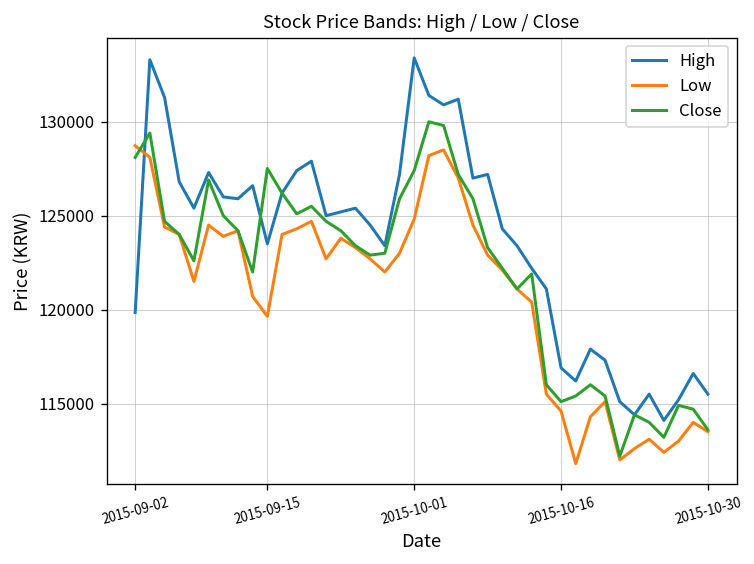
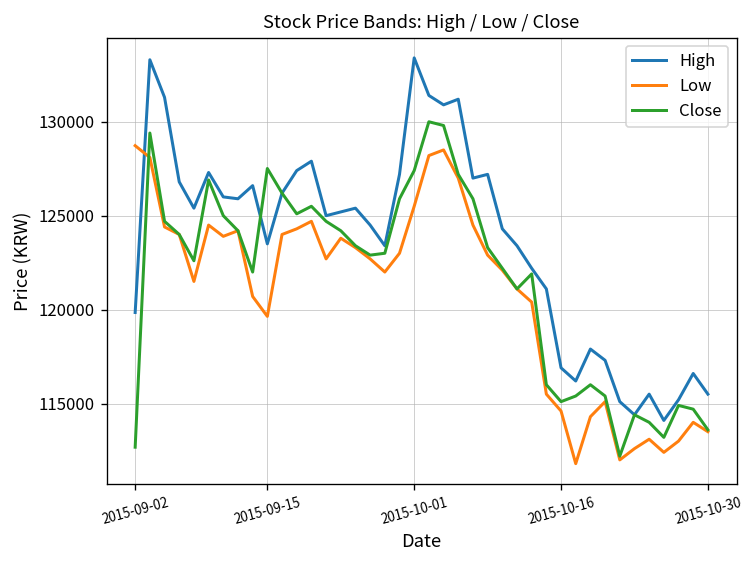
  {
    "High": {
      "2015-09-02": 119800,
      "2015-09-15": 123500,
      "2015-10-01": 133400,
      "2015-10-16": 116900,
      "2015-10-30": 115500
    },
    "Low": {
      "2015-09-02": 128700,
      "2015-09-15": 119600,
-     "2015-10-01": 124800,
+     "2015-10-01": 125500,
      "2015-10-16": 114600
    },
    "Close": {
-     "2015-09-02": 128100,
+     "2015-09-02": 112700,
      "2015-09-15": 127500,
      "2015-10-01": 127400,
      "2015-10-16": 115100
    }
  }
